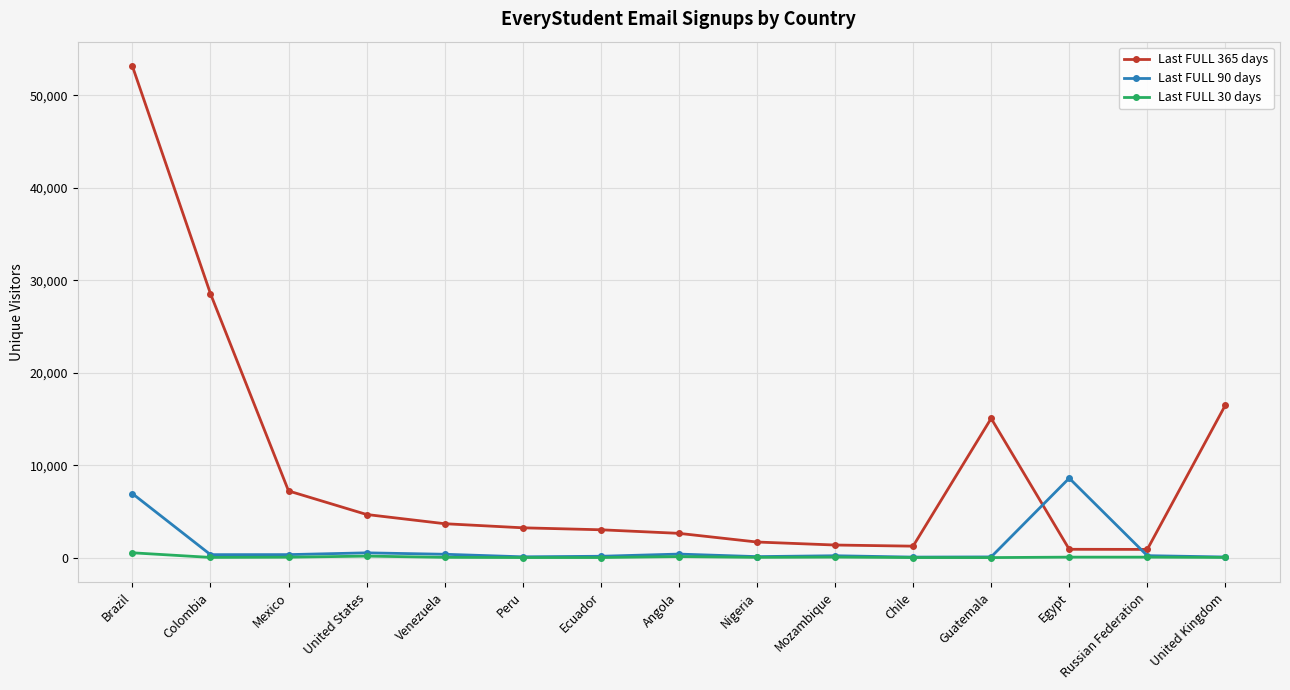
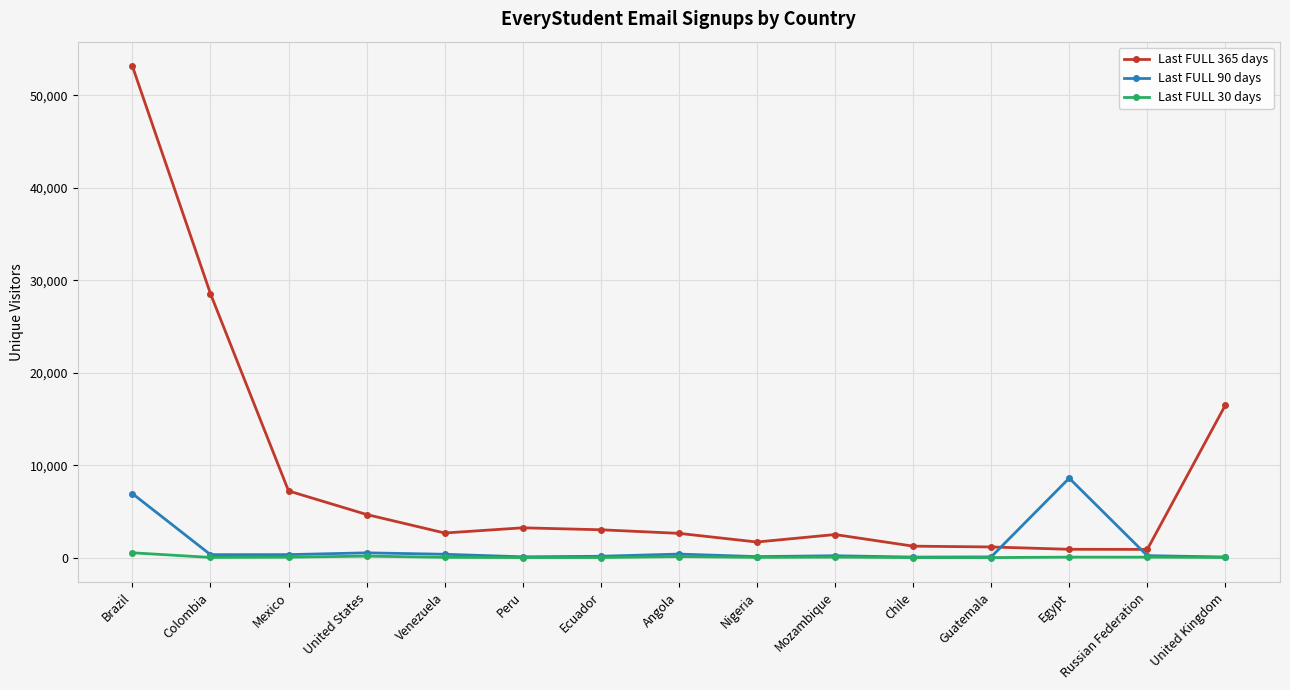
  {
    "Last FULL 365 days": {
      "Brazil": "53,000",
      "Colombia": "29,000",
      "Mexico": "7,000",
      "United States": "5,000",
-     "Venezuela": "4,000",
+     "Venezuela": "3,000",
      "Peru": "3,000",
      "Ecuador": "3,000",
      "Angola": "3,000",
      "Nigeria": "2,000",
-     "Mozambique": "1,000",
+     "Mozambique": "2,000",
      "Chile": "1,000",
-     "Guatemala": "15,000",
+     "Guatemala": "1,000",
      "Egypt": "1,000",
      "Russian Federation": "1,000",
      "United Kingdom": "16,000"
    },
    "Last FULL 90 days": {
      "Brazil": "7,000",
      "Colombia": "0",
      "Mexico": "0",
      "United States": "1,000",
      "Venezuela": "0",
      "Egypt": "9,000"
    },
    "Last FULL 30 days": {
      "Brazil": "1,000",
      "Colombia": "0",
      "Mexico": "0",
      "United States": "0",
      "Venezuela": "0",
      "Egypt": "0"
    }
  }
